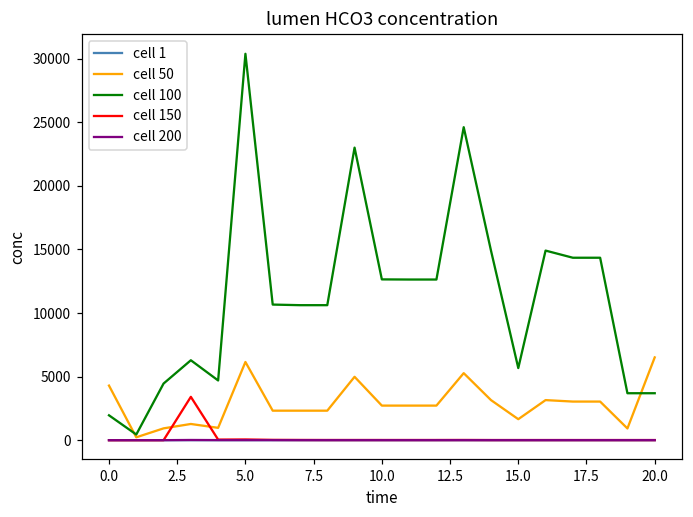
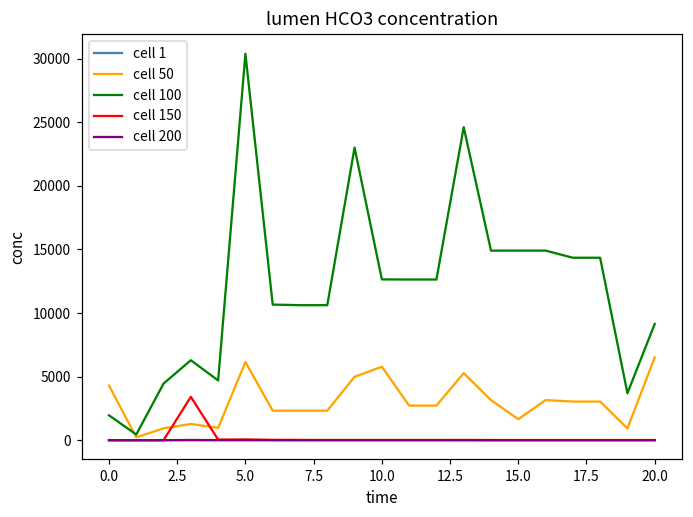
  {
    "cell 50": {
      "0.0": 4300,
      "5.0": 6100,
-     "10.0": 2700,
+     "10.0": 5800,
      "15.0": 1700,
      "20.0": 6500
    },
    "cell 100": {
      "0.0": 2000,
      "5.0": 30400,
      "10.0": 12600,
-     "15.0": 5700,
-     "20.0": 3700
+     "15.0": 14900,
+     "20.0": 9100
    }
  }
